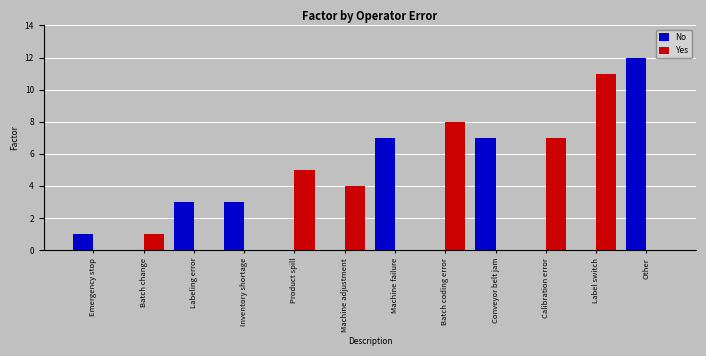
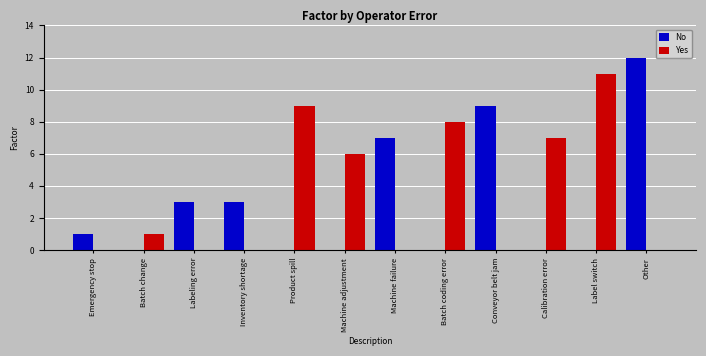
  {
    "No": {
      "Emergency stop": 1,
      "Batch change": 0,
      "Labeling error": 3,
      "Inventory shortage": 3,
      "Product spill": 0,
      "Machine adjustment": 0,
      "Machine failure": 7,
      "Batch coding error": 0,
-     "Conveyor belt jam": 7,
+     "Conveyor belt jam": 9,
      "Calibration error": 0,
      "Label switch": 0,
      "Other": 12
    },
    "Yes": {
      "Emergency stop": 0,
      "Batch change": 1,
      "Labeling error": 0,
      "Inventory shortage": 0,
-     "Product spill": 5,
-     "Machine adjustment": 4,
+     "Product spill": 9,
+     "Machine adjustment": 6,
      "Machine failure": 0,
      "Batch coding error": 8,
      "Conveyor belt jam": 0,
      "Calibration error": 7,
      "Label switch": 11,
      "Other": 0
    }
  }
